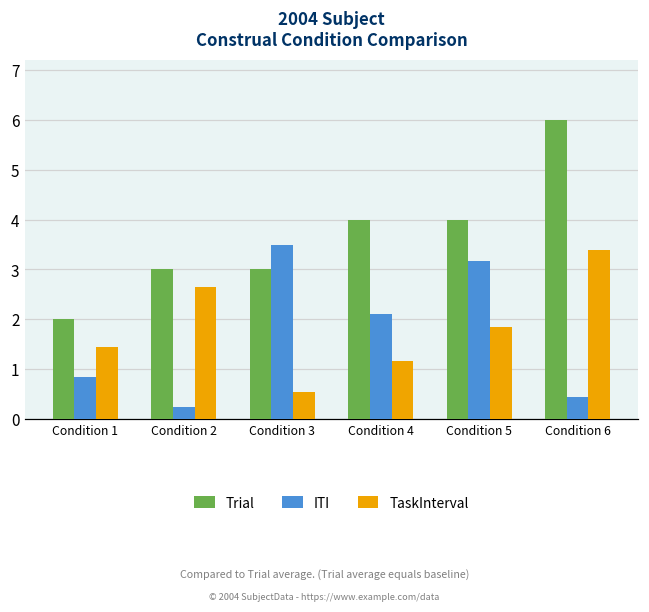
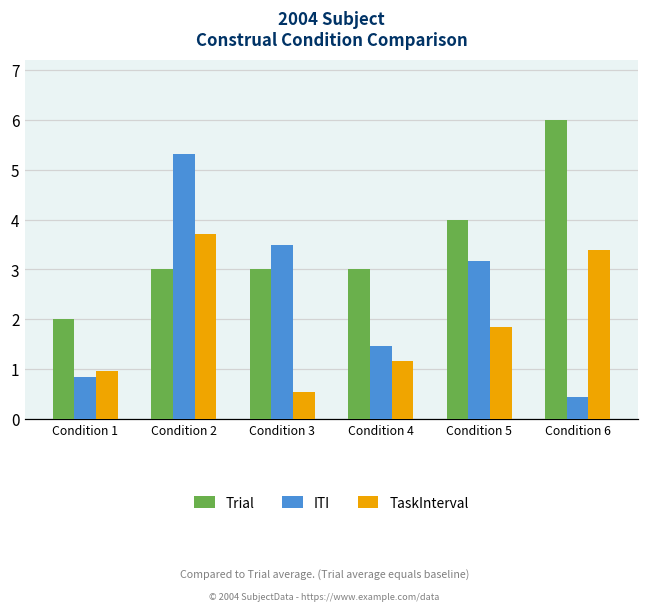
  {
    "Trial": {
      "Condition 1": 2,
      "Condition 2": 3,
      "Condition 3": 3,
-     "Condition 4": 4,
+     "Condition 4": 3,
      "Condition 5": 4,
      "Condition 6": 6
    },
    "ITI": {
      "Condition 1": 0.8,
-     "Condition 2": 0.2,
+     "Condition 2": 5.3,
      "Condition 3": 3.5,
-     "Condition 4": 2.1,
+     "Condition 4": 1.5,
      "Condition 5": 3.2,
      "Condition 6": 0.4
    },
    "TaskInterval": {
-     "Condition 1": 1.4,
-     "Condition 2": 2.7,
+     "Condition 1": 1.0,
+     "Condition 2": 3.7,
      "Condition 3": 0.5,
      "Condition 4": 1.2,
      "Condition 5": 1.8,
      "Condition 6": 3.4
    }
  }
